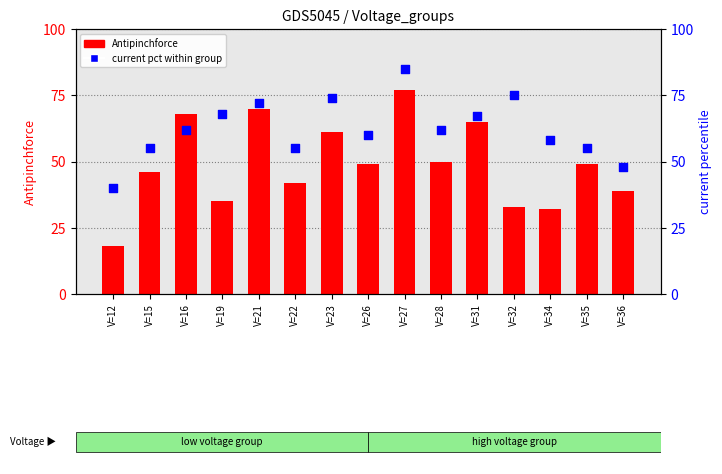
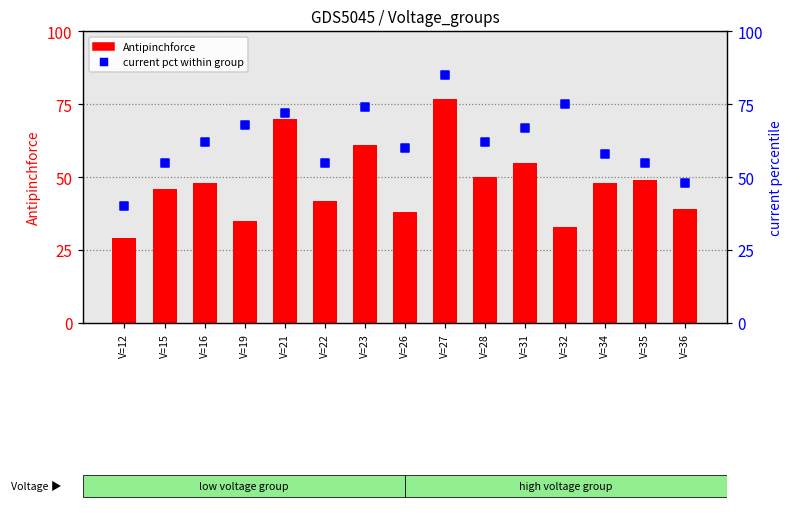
  {
    "Antipinchforce": {
-     "V=12": 18,
+     "V=12": 29,
      "V=15": 46,
-     "V=16": 68,
+     "V=16": 48,
      "V=19": 35,
      "V=21": 70,
      "V=22": 42,
      "V=23": 61,
-     "V=26": 49,
+     "V=26": 38,
      "V=27": 77,
      "V=28": 50,
-     "V=31": 65,
+     "V=31": 55,
      "V=32": 33,
-     "V=34": 32,
+     "V=34": 48,
      "V=35": 49,
      "V=36": 39
    }
  }
